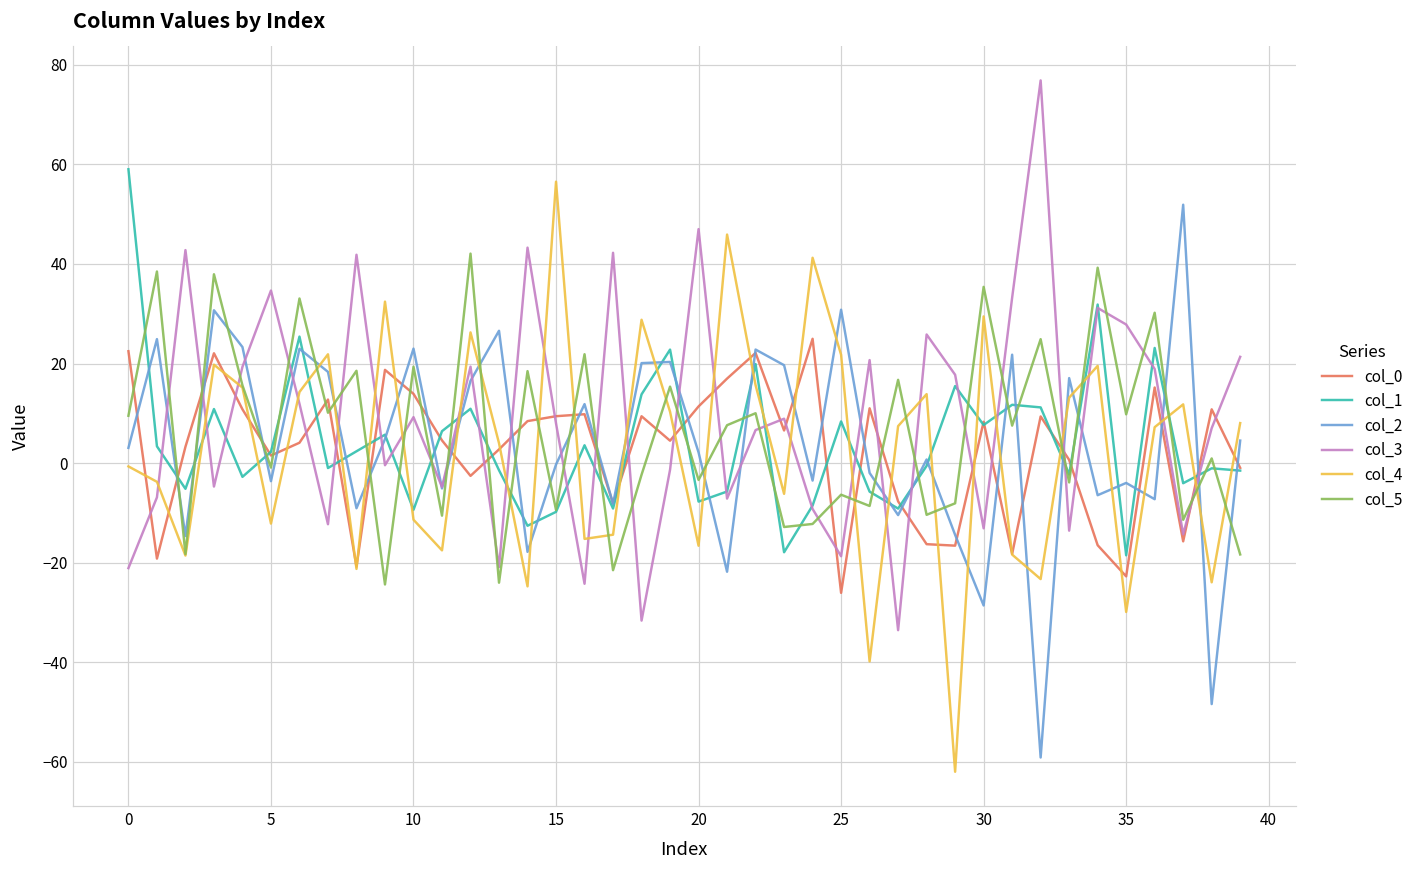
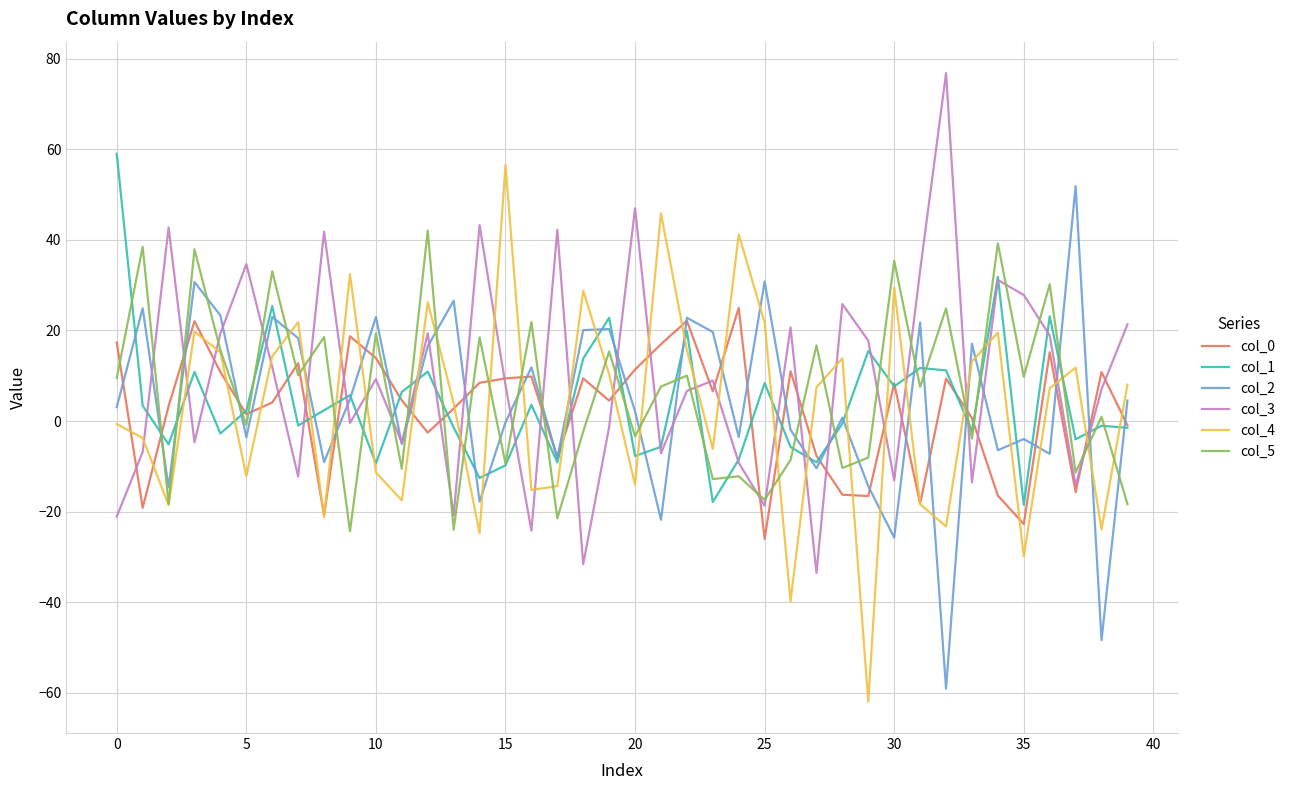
  {
    "col_0": {
-     "0": 22,
+     "0": 17,
      "5": 2,
      "10": 14,
      "15": 9,
      "20": 11,
      "25": -26,
      "30": 8,
      "35": -23
    },
    "col_1": {
      "0": 59,
      "5": 2,
      "10": -9,
      "20": -8,
      "25": 8,
      "30": 8,
      "35": -19
    },
    "col_2": {
      "0": 3,
      "5": -4,
      "10": 23,
      "15": 0,
      "20": 2,
      "25": 31,
-     "30": -29,
+     "30": -26,
      "35": -4
    },
    "col_3": {
      "0": -21,
      "5": 35,
      "10": 9,
      "15": 8,
      "20": 47,
      "25": -19,
      "30": -13,
      "35": 28
    },
    "col_4": {
      "0": -1,
      "5": -12,
      "10": -11,
      "15": 57,
-     "20": -17,
+     "20": -14,
      "25": 22,
      "30": 29,
      "35": -30
    },
    "col_5": {
      "0": 10,
      "5": -1,
      "10": 19,
      "20": -3,
-     "25": -6,
+     "25": -17,
      "30": 35,
      "35": 10
    }
  }
